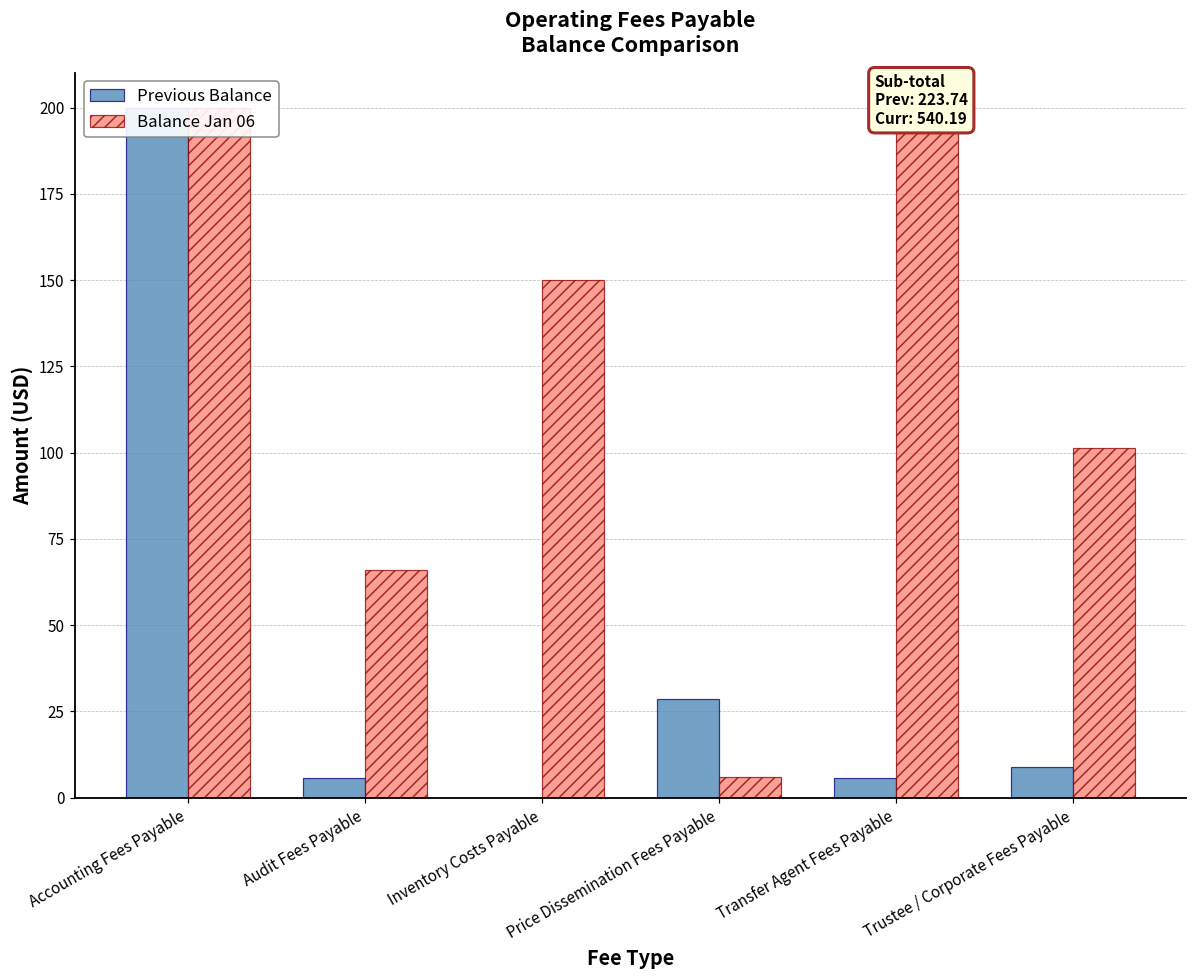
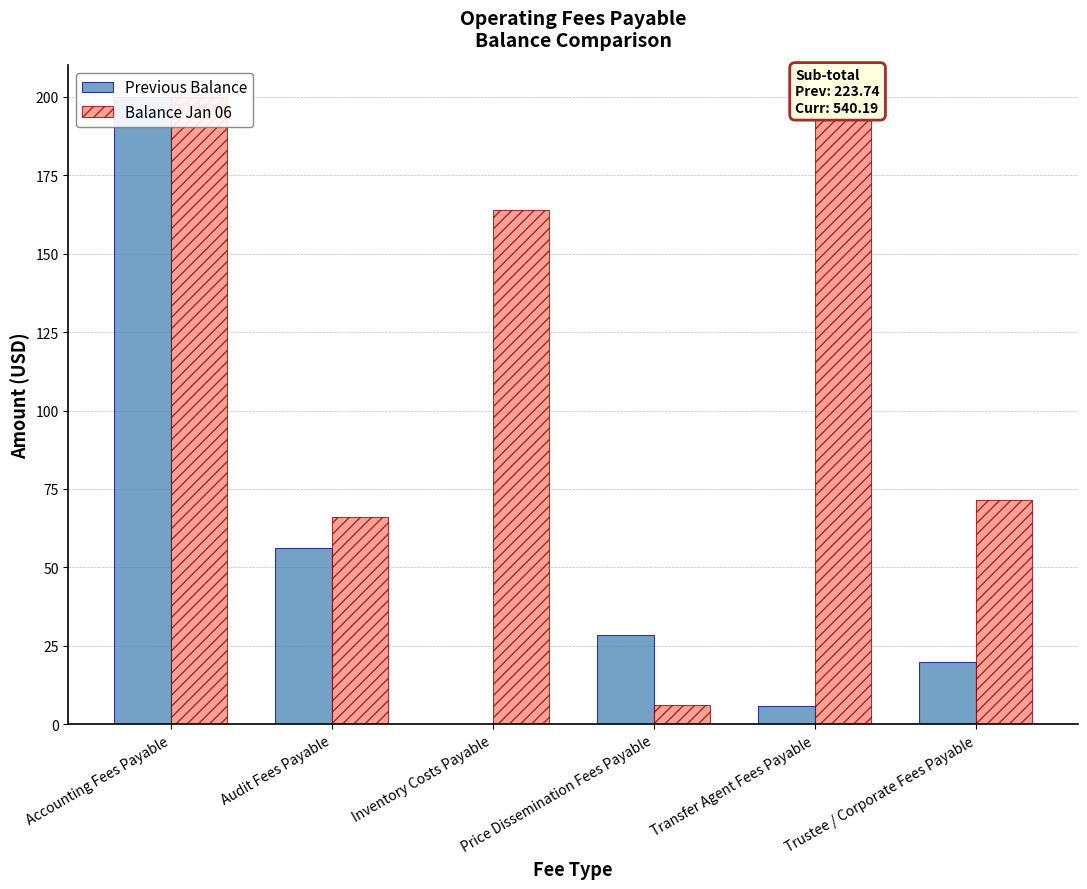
  {
    "Previous Balance": {
-     "Audit Fees Payable": 6,
+     "Audit Fees Payable": 56,
      "Inventory Costs Payable": 0,
      "Price Dissemination Fees Payable": 29,
      "Transfer Agent Fees Payable": 6,
-     "Trustee / Corporate Fees Payable": 9
+     "Trustee / Corporate Fees Payable": 20
    },
    "Balance Jan 06": {
      "Audit Fees Payable": 66,
-     "Inventory Costs Payable": 150,
+     "Inventory Costs Payable": 164,
      "Price Dissemination Fees Payable": 6,
-     "Trustee / Corporate Fees Payable": 101
+     "Trustee / Corporate Fees Payable": 72
    }
  }
